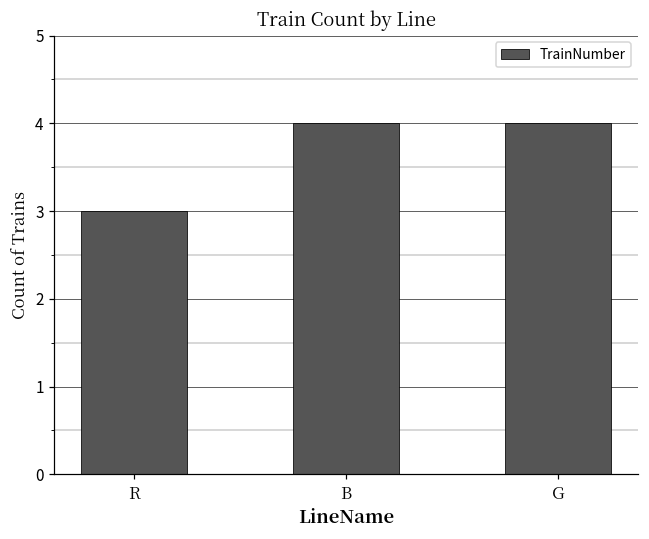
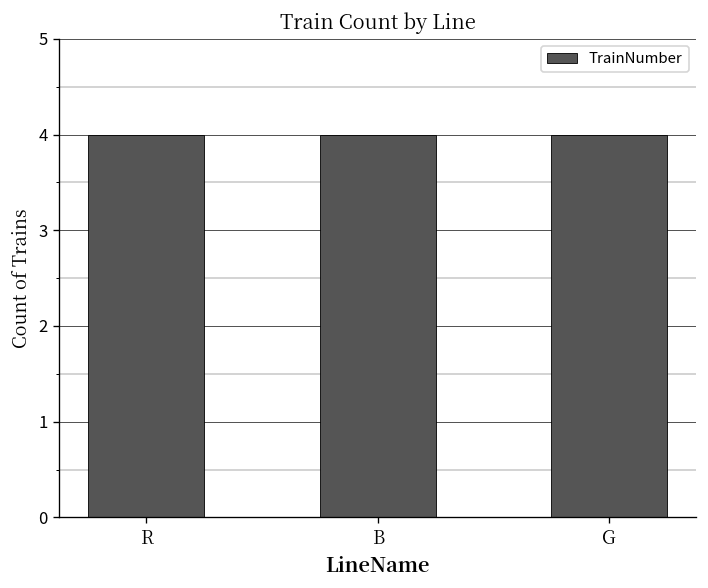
  {
-   "R": 3,
+   "R": 4,
    "B": 4,
    "G": 4
  }
